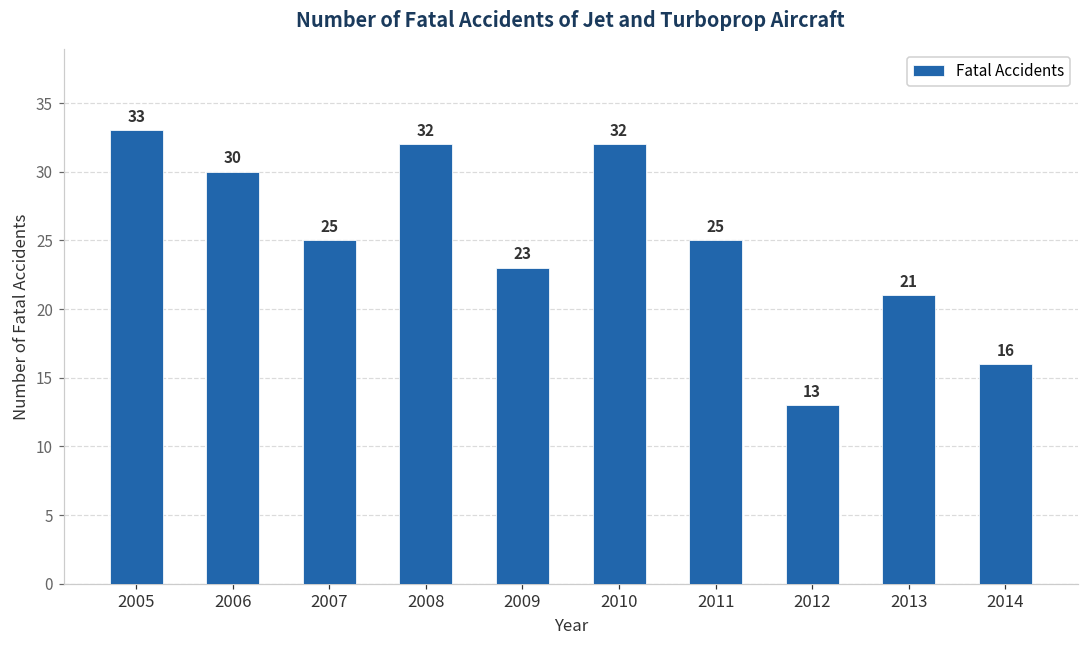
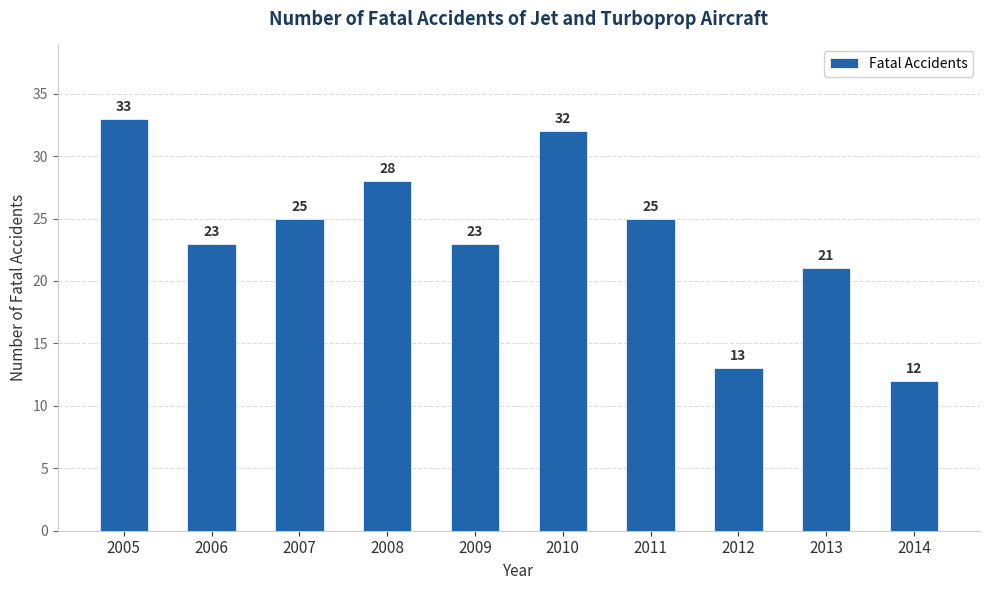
  {
    "2005": 33,
-   "2006": 30,
+   "2006": 23,
    "2007": 25,
-   "2008": 32,
+   "2008": 28,
    "2009": 23,
    "2010": 32,
    "2011": 25,
    "2012": 13,
    "2013": 21,
-   "2014": 16
+   "2014": 12
  }
